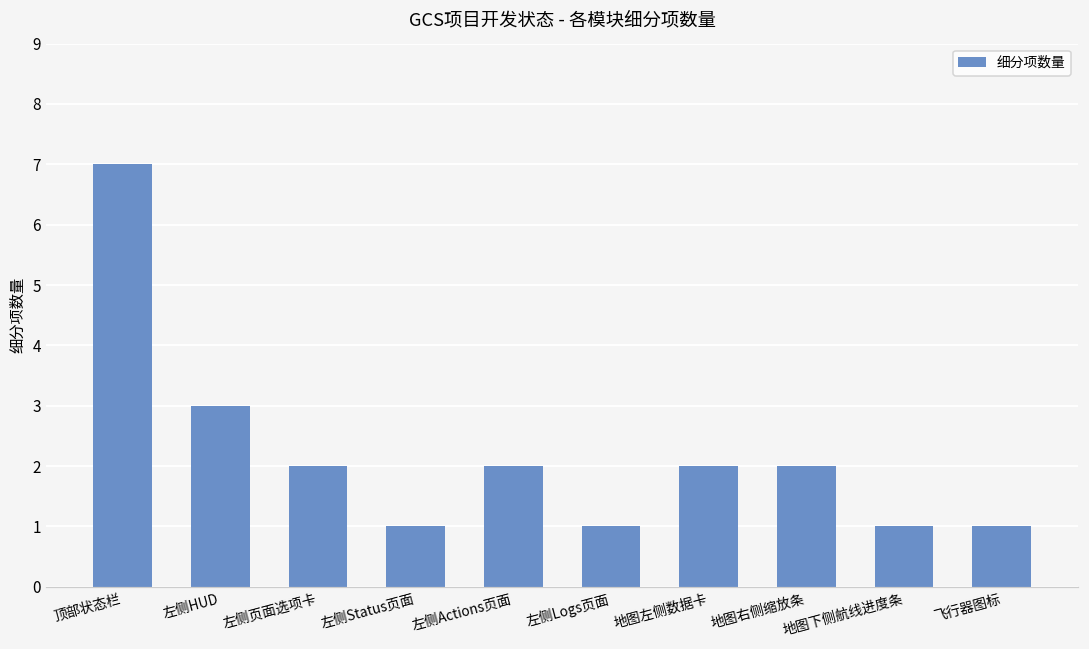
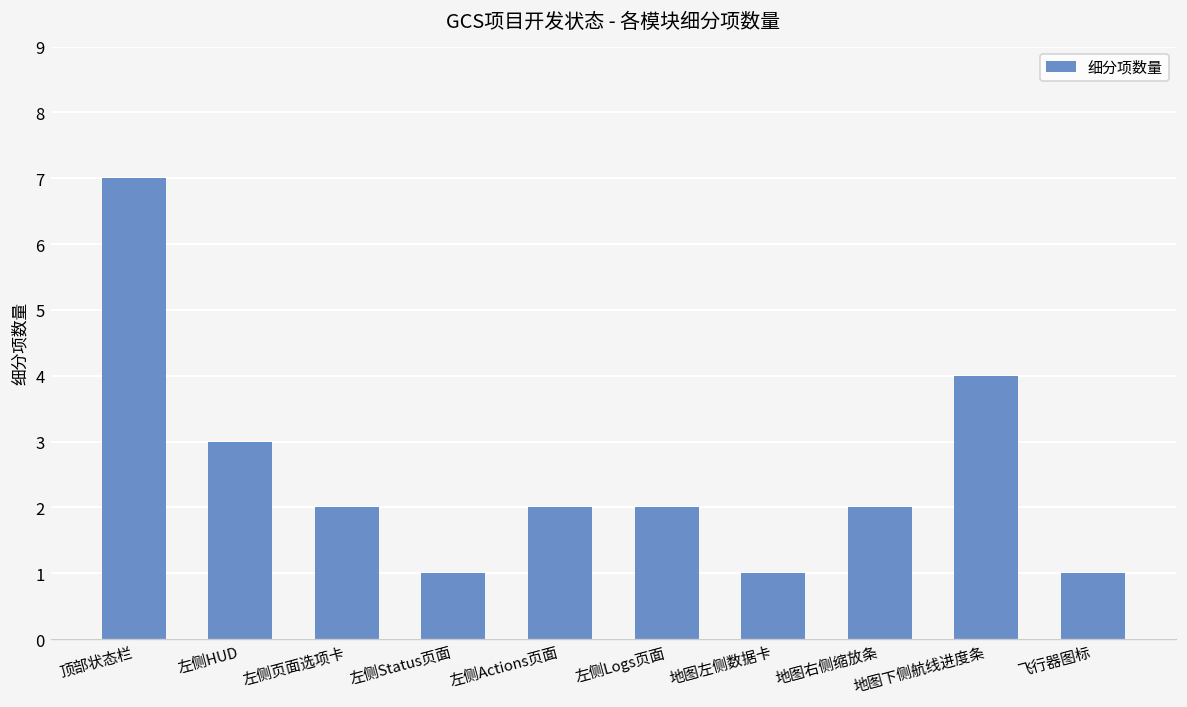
  {
    "顶部状态栏": 7,
    "左侧HUD": 3,
    "左侧页面选项卡": 2,
    "左侧Status页面": 1,
    "左侧Actions页面": 2,
-   "左侧Logs页面": 1,
-   "地图左侧数据卡": 2,
+   "左侧Logs页面": 2,
+   "地图左侧数据卡": 1,
    "地图右侧缩放条": 2,
-   "地图下侧航线进度条": 1,
+   "地图下侧航线进度条": 4,
    "飞行器图标": 1
  }
